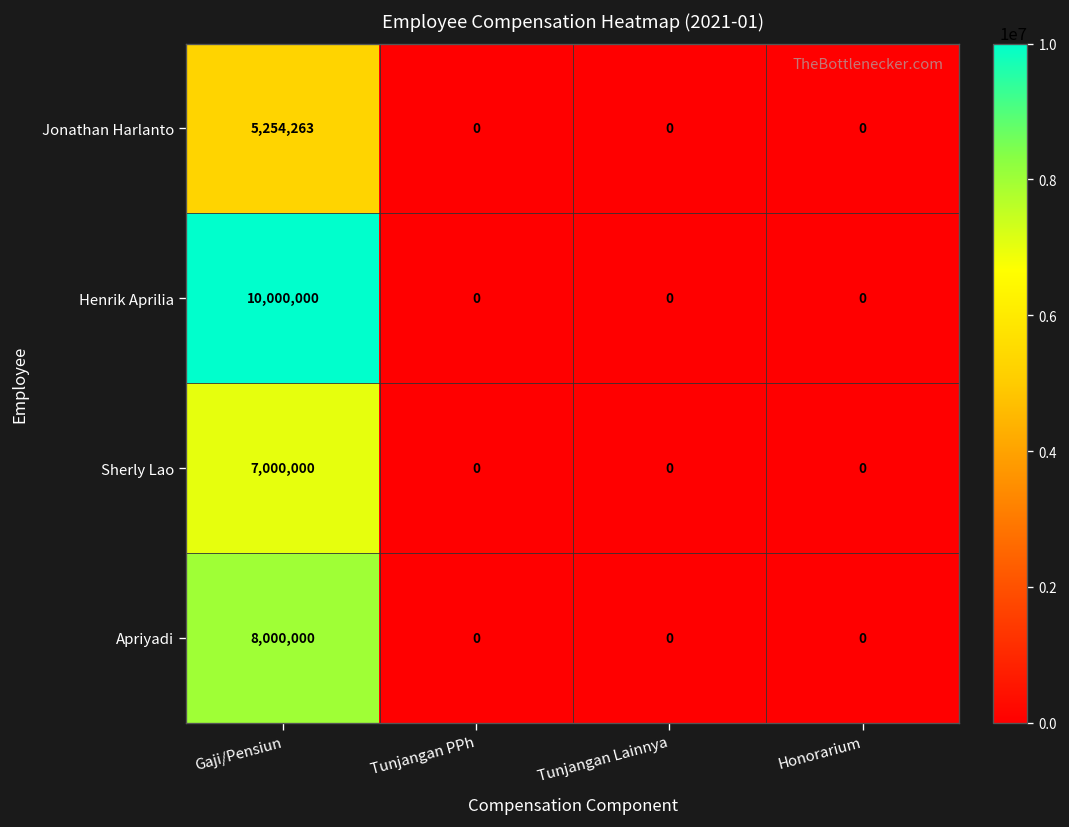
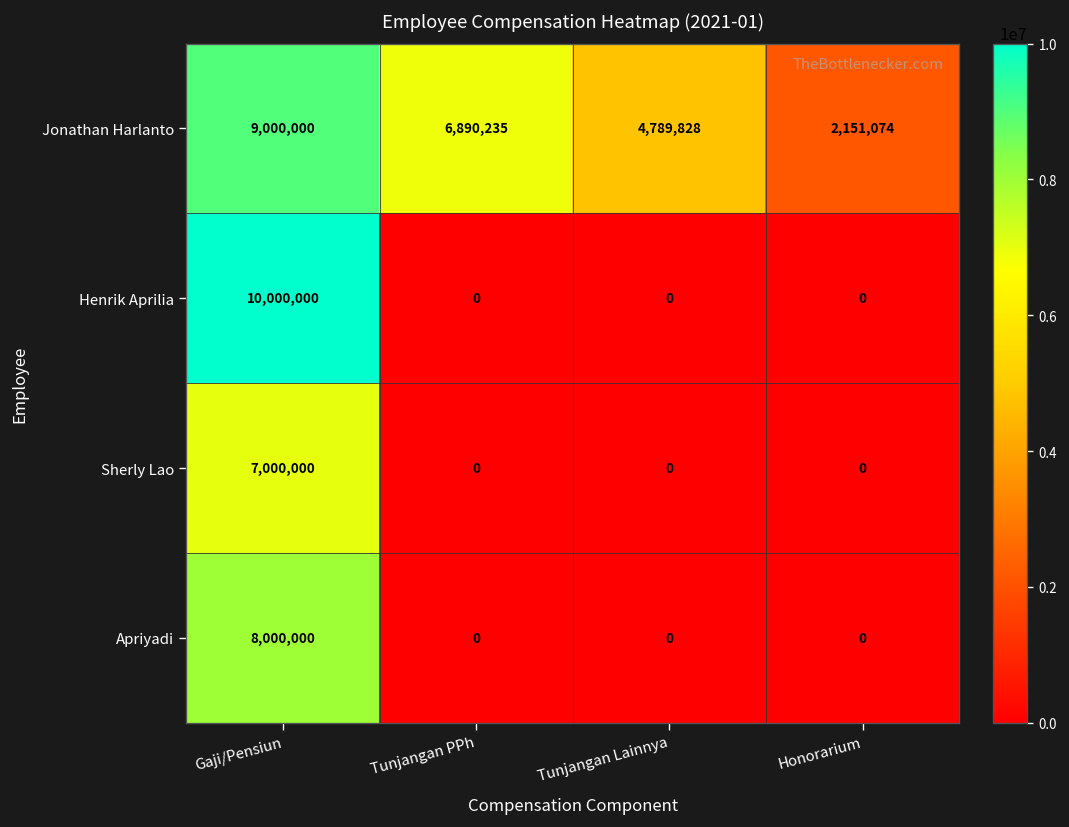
  {
    "Jonathan Harlanto": {
-     "Gaji/Pensiun": "5,254,263",
-     "Tunjangan PPh": "0",
-     "Tunjangan Lainnya": "0",
-     "Honorarium": "0"
+     "Gaji/Pensiun": "9,000,000",
+     "Tunjangan PPh": "6,890,235",
+     "Tunjangan Lainnya": "4,789,828",
+     "Honorarium": "2,151,074"
    },
    "Henrik Aprilia": {
      "Gaji/Pensiun": "10,000,000",
      "Tunjangan PPh": "0",
      "Tunjangan Lainnya": "0",
      "Honorarium": "0"
    },
    "Sherly Lao": {
      "Gaji/Pensiun": "7,000,000",
      "Tunjangan PPh": "0",
      "Tunjangan Lainnya": "0",
      "Honorarium": "0"
    },
    "Apriyadi": {
      "Gaji/Pensiun": "8,000,000",
      "Tunjangan PPh": "0",
      "Tunjangan Lainnya": "0",
      "Honorarium": "0"
    }
  }
